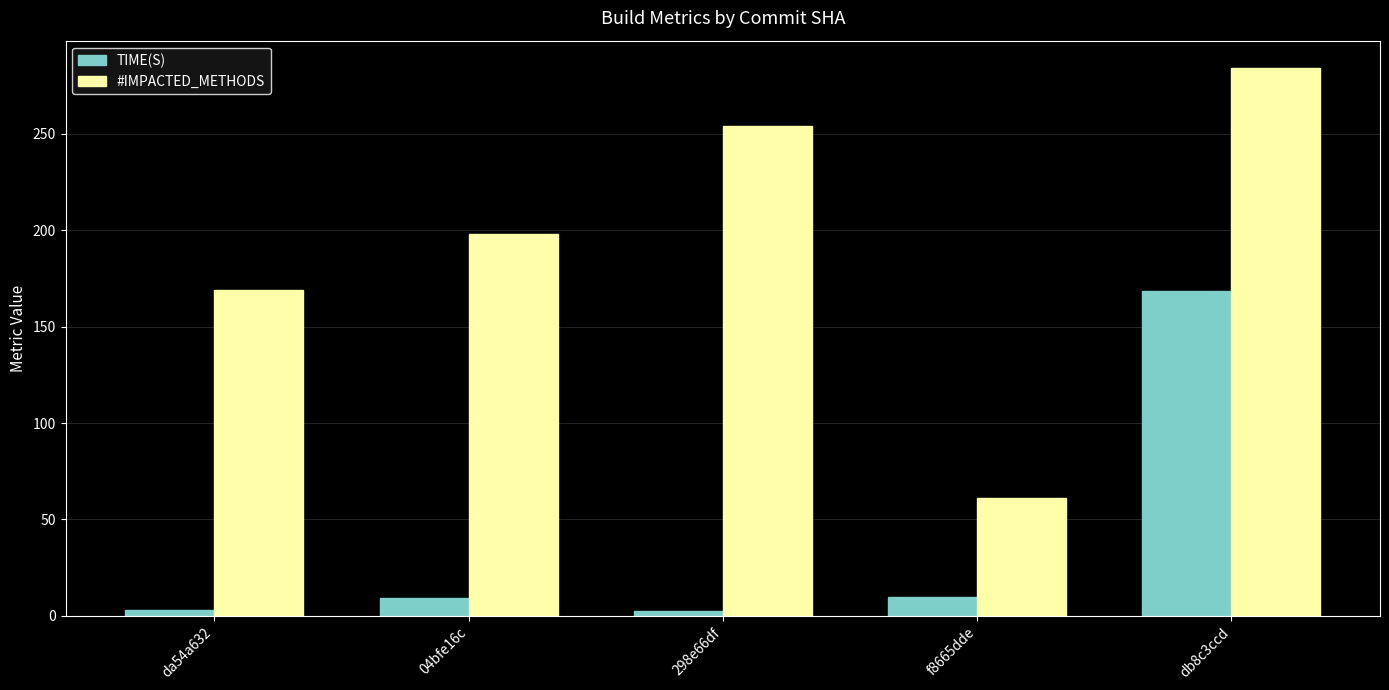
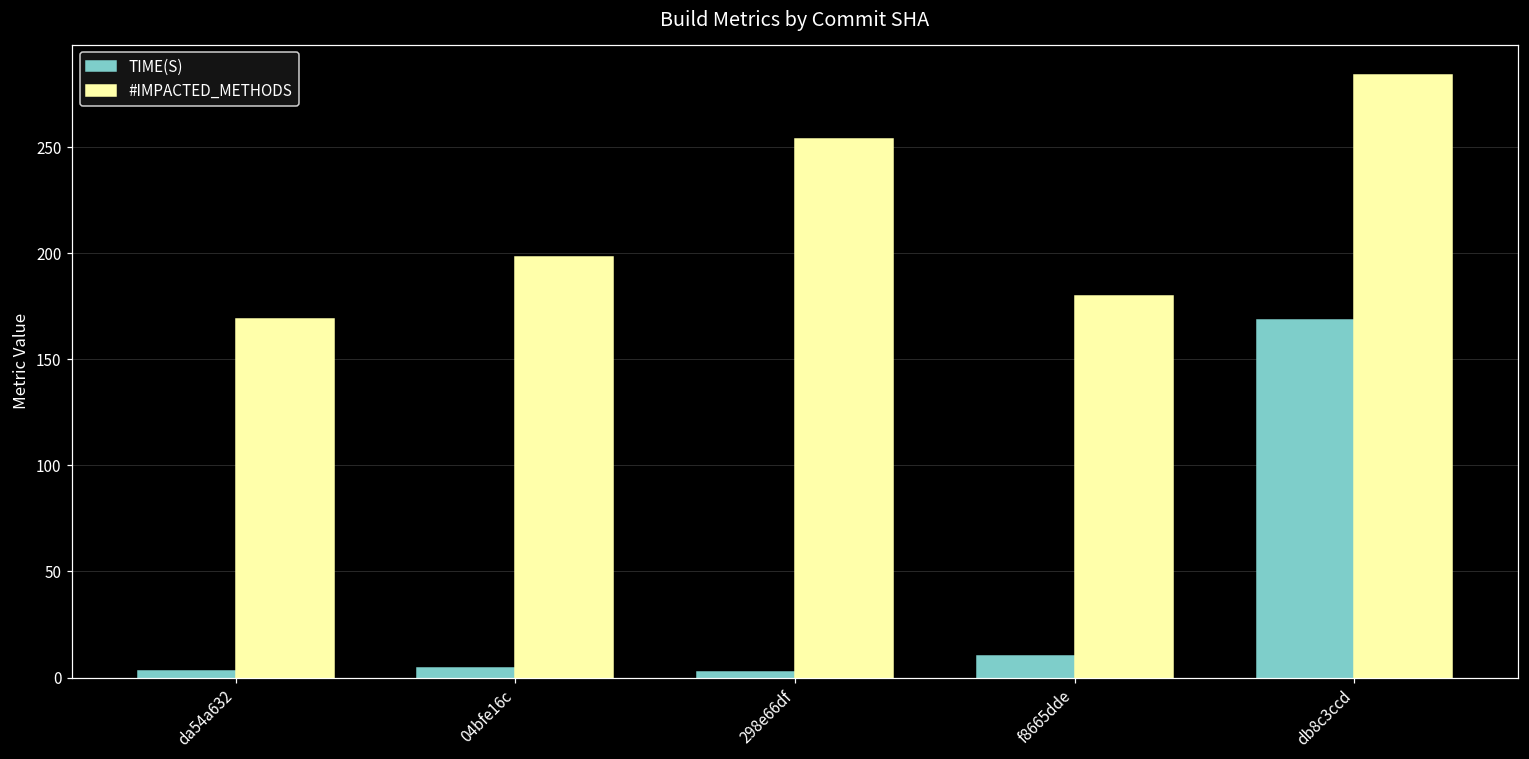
  {
    "TIME(S)": {
      "da54a632": 3,
-     "04bfe16c": 9,
+     "04bfe16c": 4,
      "298e66df": 3,
      "f8665dde": 10,
      "db8c3ccd": 168
    },
    "#IMPACTED_METHODS": {
      "da54a632": 169,
      "04bfe16c": 198,
      "298e66df": 254,
-     "f8665dde": 61,
+     "f8665dde": 180,
      "db8c3ccd": 284
    }
  }
